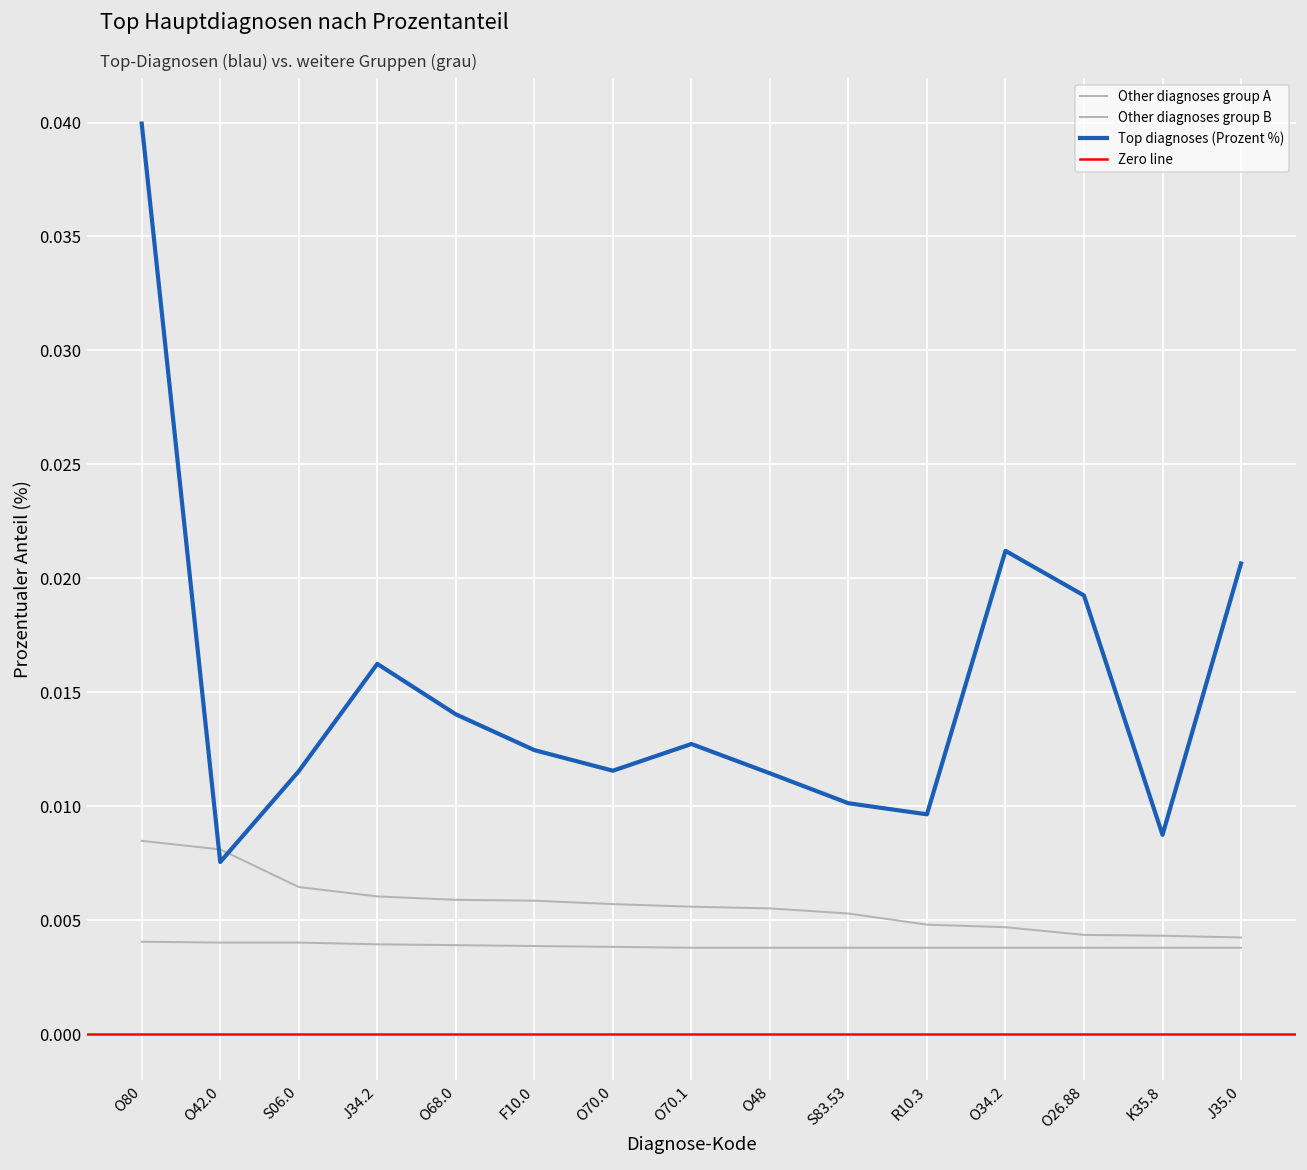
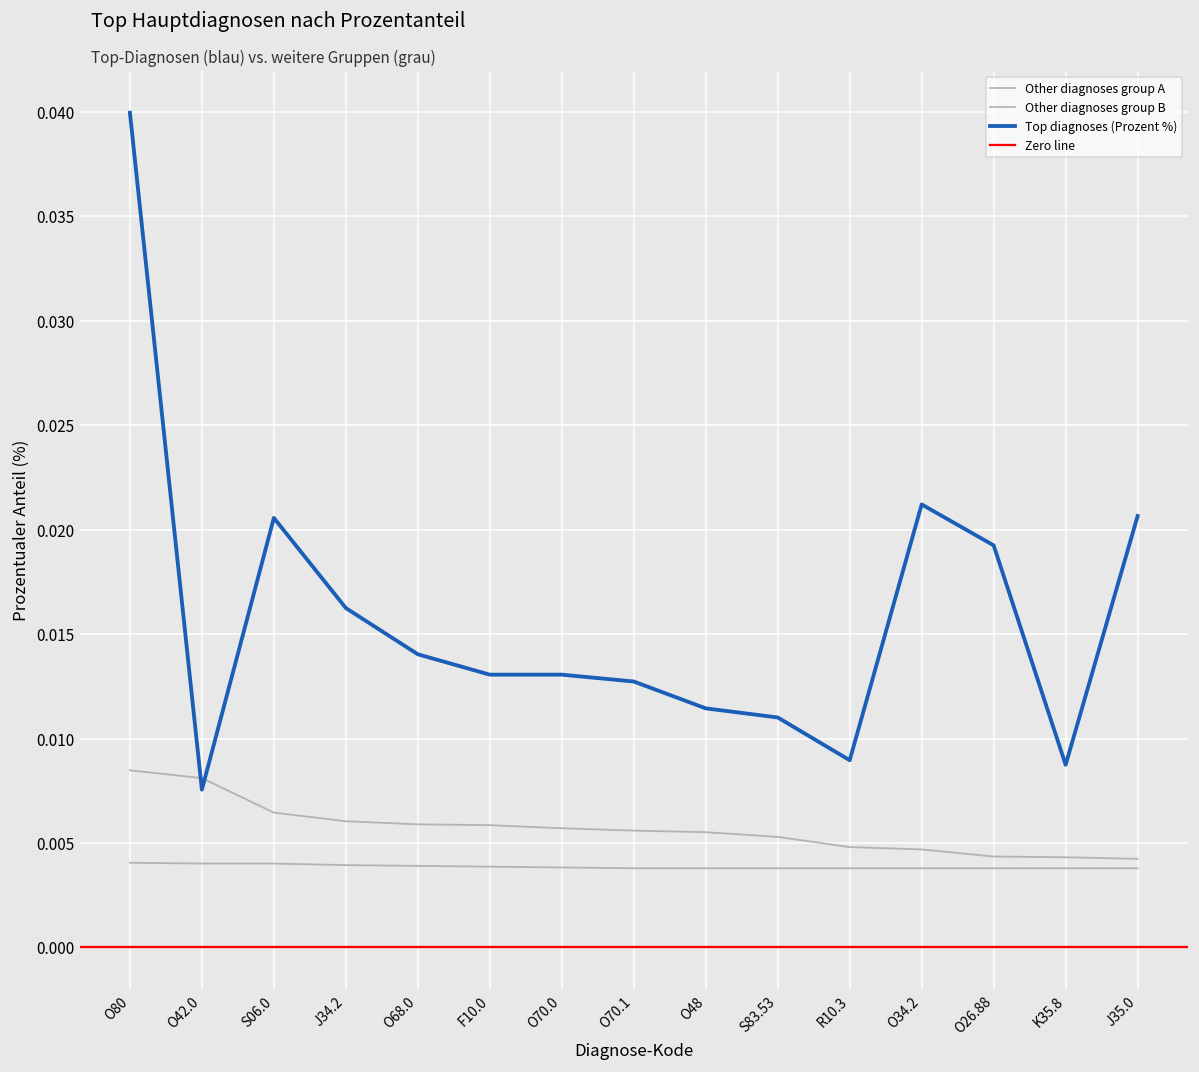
  {
    "Top diagnoses (Prozent %)": {
      "O80": 0.0400,
      "O42.0": 0.0076,
-     "S06.0": 0.0115,
+     "S06.0": 0.0206,
      "J34.2": 0.0162,
      "O68.0": 0.0140,
-     "F10.0": 0.0125,
-     "O70.0": 0.0116,
+     "F10.0": 0.0131,
+     "O70.0": 0.0131,
      "O70.1": 0.0127,
      "O48": 0.0114,
-     "S83.53": 0.0101,
-     "R10.3": 0.0096,
+     "S83.53": 0.0110,
+     "R10.3": 0.0090,
      "O34.2": 0.0212,
      "O26.88": 0.0192,
      "K35.8": 0.0087,
      "J35.0": 0.0207
    }
  }
